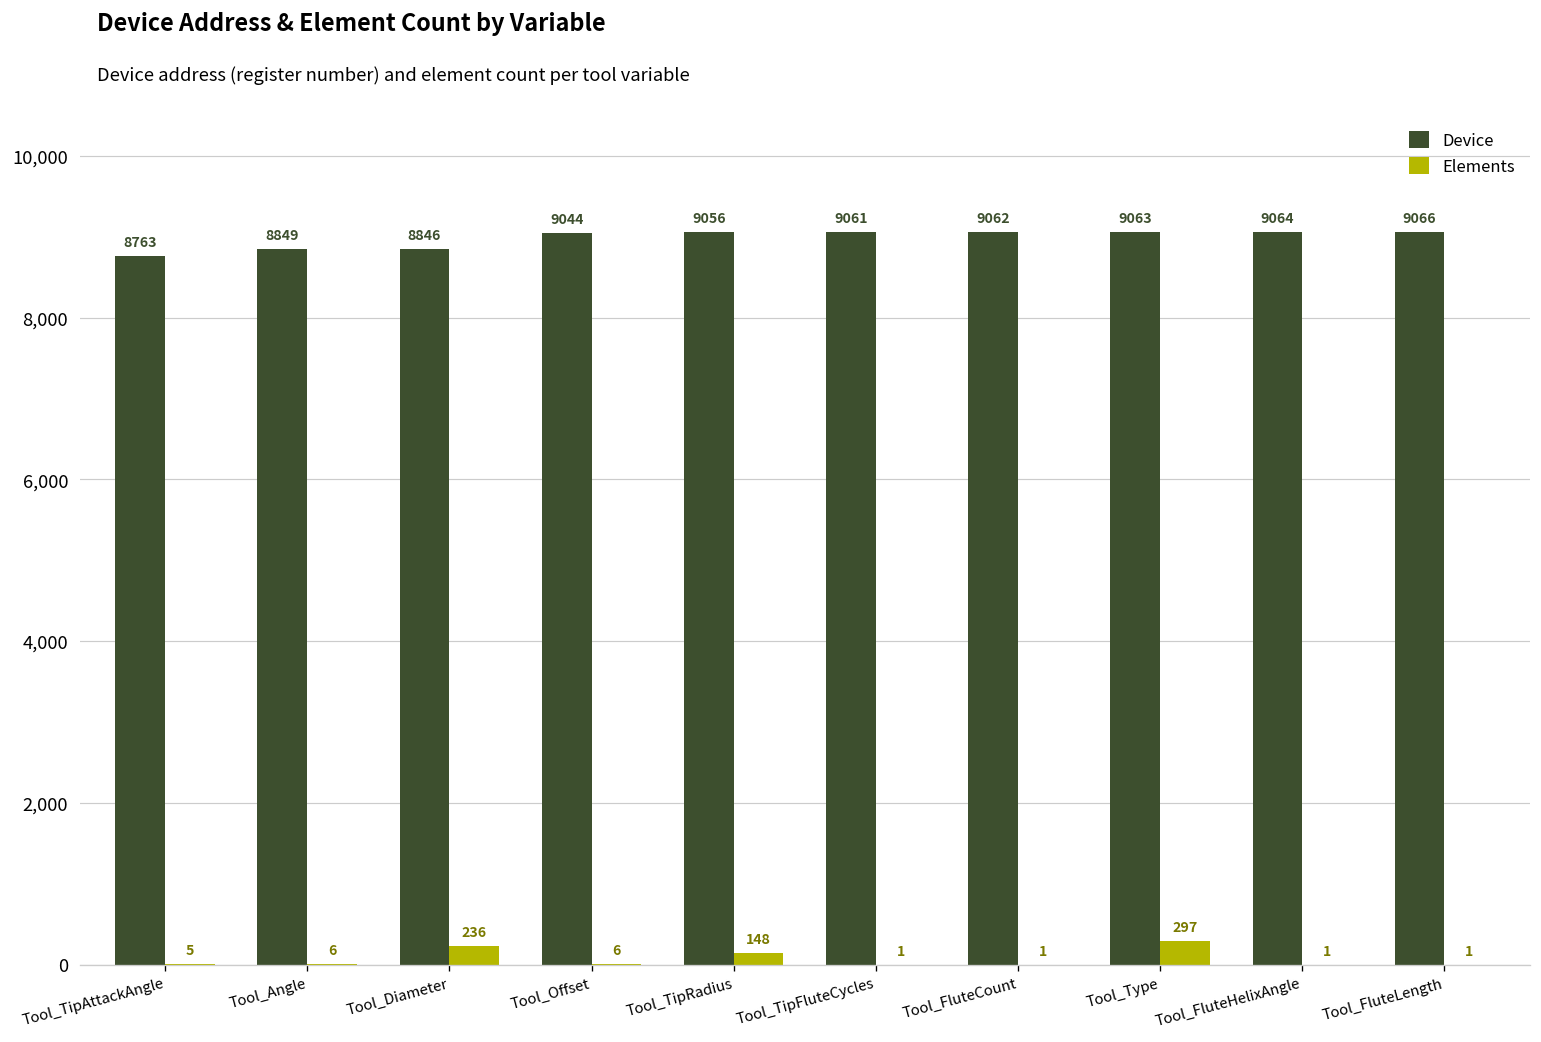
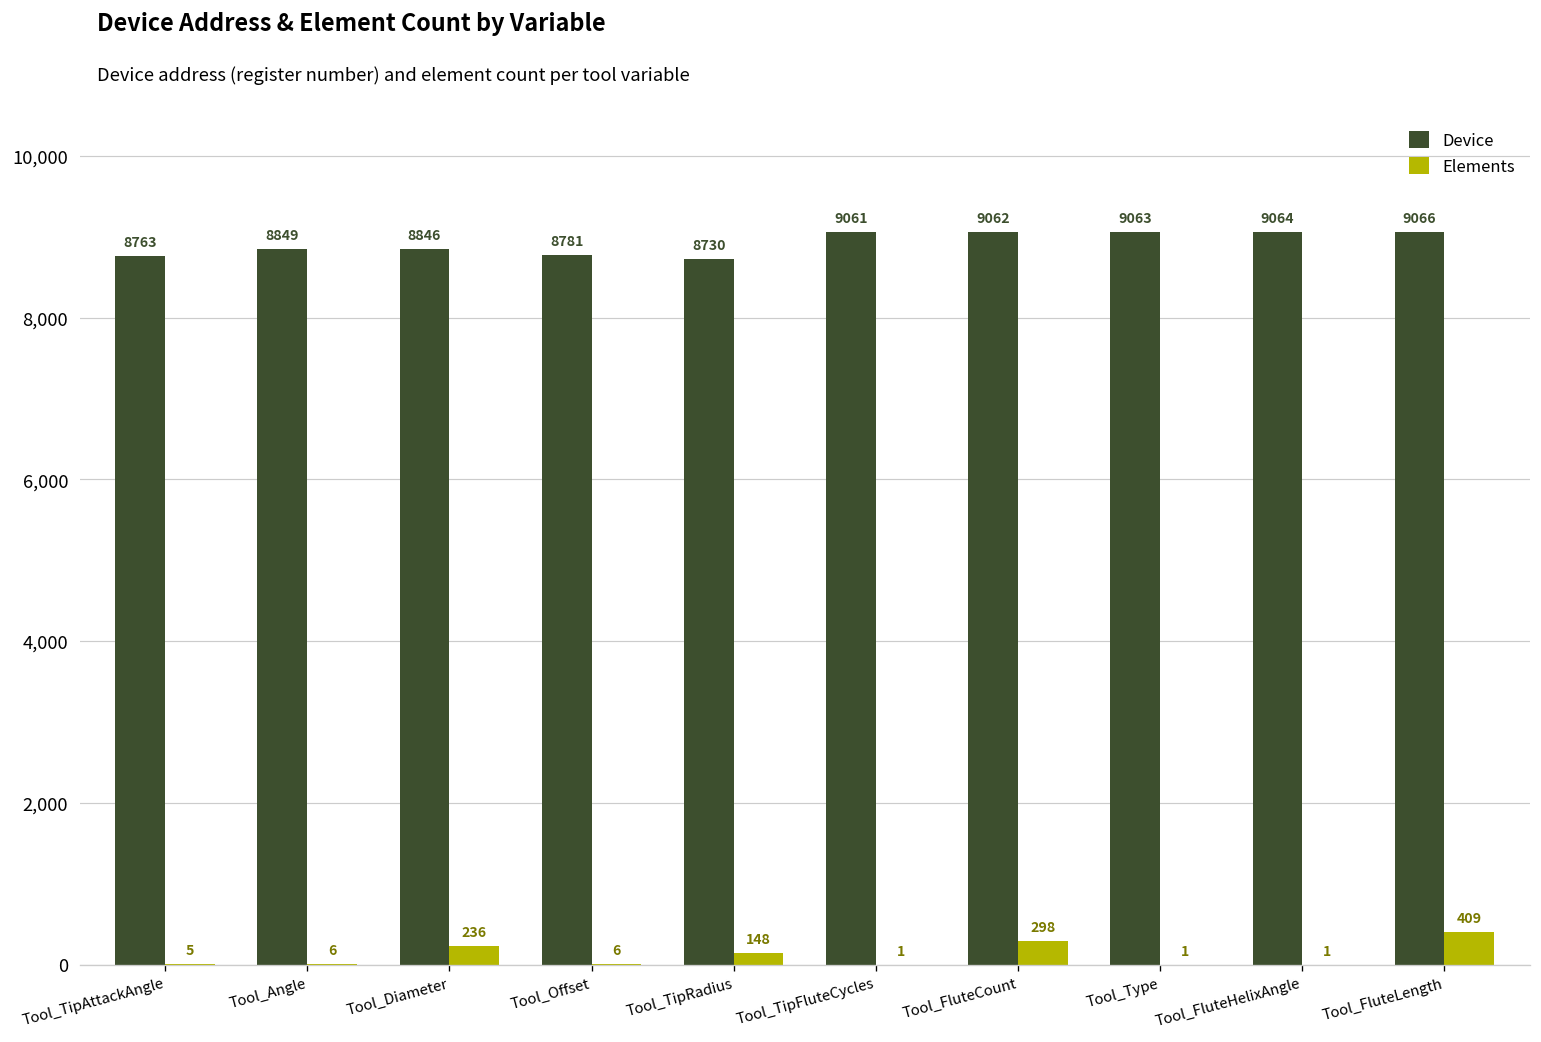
  {
    "Device": {
      "Tool_TipAttackAngle": 8763,
      "Tool_Angle": 8849,
      "Tool_Diameter": 8846,
-     "Tool_Offset": 9044,
-     "Tool_TipRadius": 9056,
+     "Tool_Offset": 8781,
+     "Tool_TipRadius": 8730,
      "Tool_TipFluteCycles": 9061,
      "Tool_FluteCount": 9062,
      "Tool_Type": 9063,
      "Tool_FluteHelixAngle": 9064,
      "Tool_FluteLength": 9066
    },
    "Elements": {
      "Tool_TipAttackAngle": 5,
      "Tool_Angle": 6,
      "Tool_Diameter": 236,
      "Tool_Offset": 6,
      "Tool_TipRadius": 148,
      "Tool_TipFluteCycles": 1,
-     "Tool_FluteCount": 1,
-     "Tool_Type": 297,
+     "Tool_FluteCount": 298,
+     "Tool_Type": 1,
      "Tool_FluteHelixAngle": 1,
-     "Tool_FluteLength": 1
+     "Tool_FluteLength": 409
    }
  }
